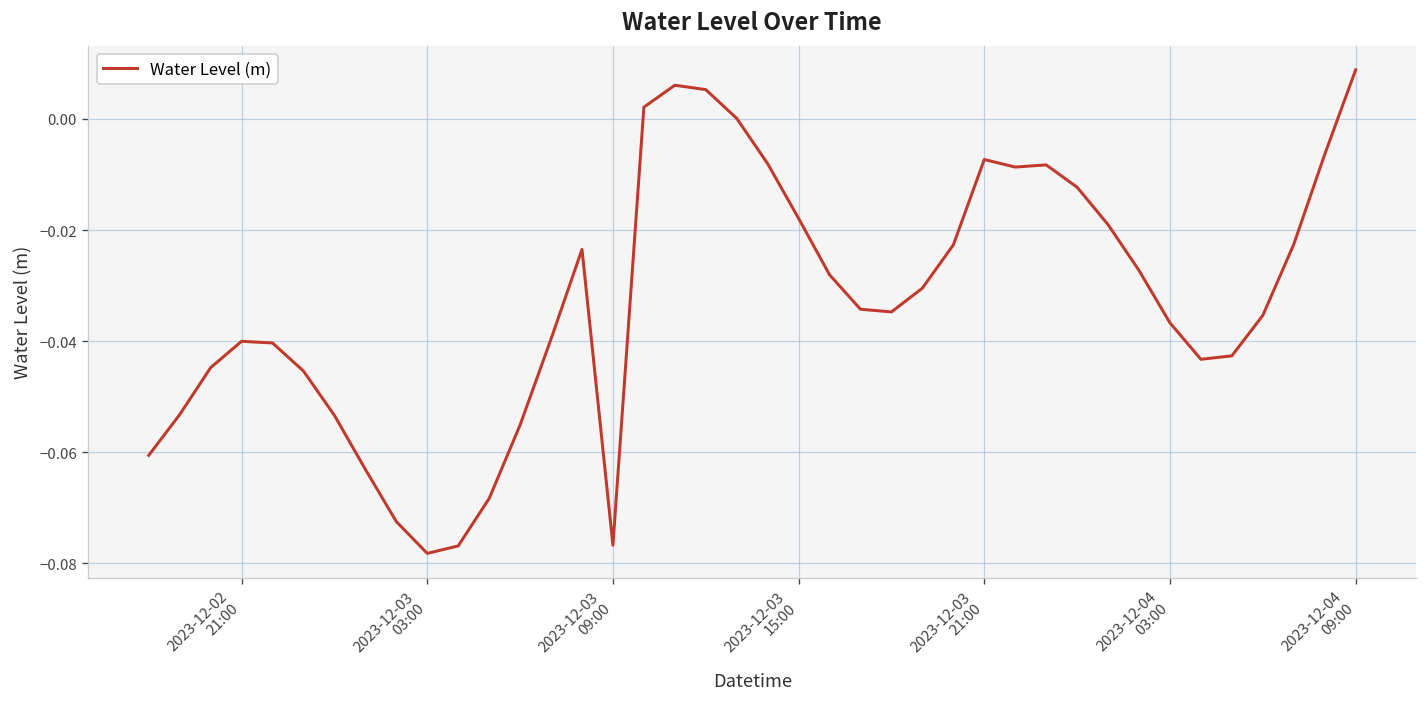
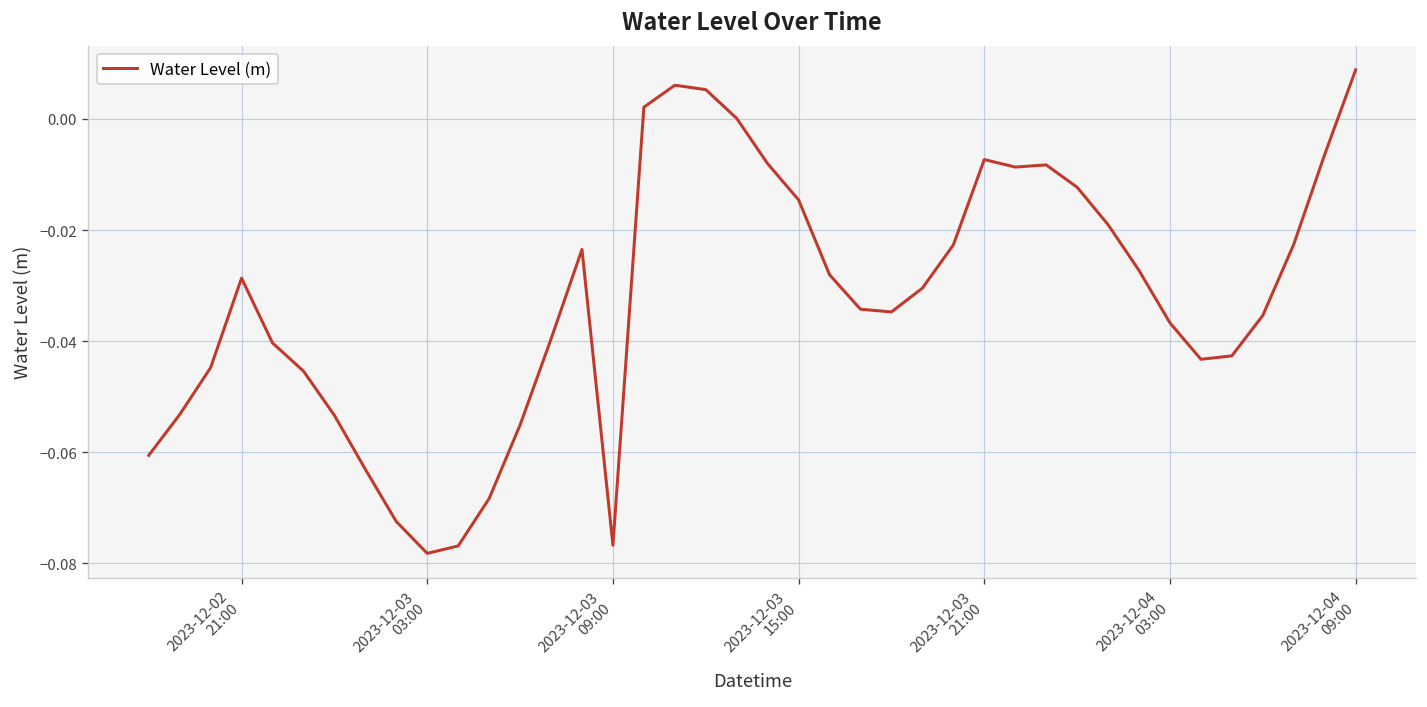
  {
-   "2023-12-02 21:00": -0.040,
+   "2023-12-02 21:00": -0.029,
    "2023-12-03 03:00": -0.078,
    "2023-12-03 09:00": -0.077,
-   "2023-12-03 15:00": -0.018,
+   "2023-12-03 15:00": -0.015,
    "2023-12-03 21:00": -0.007,
    "2023-12-04 03:00": -0.037,
    "2023-12-04 09:00": 0.009
  }
